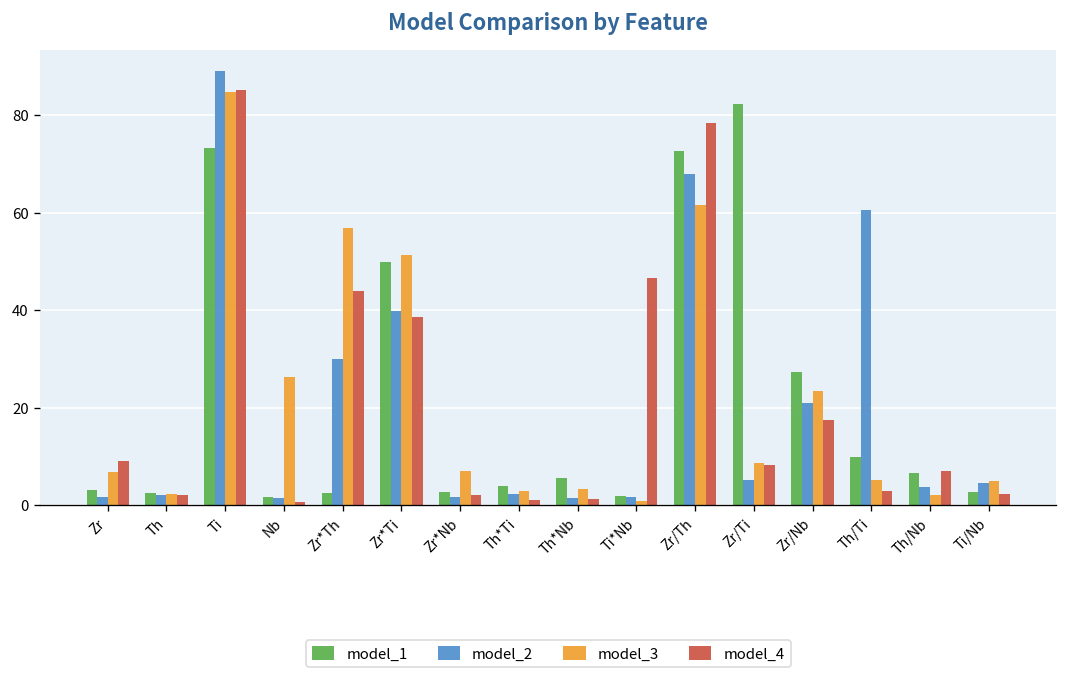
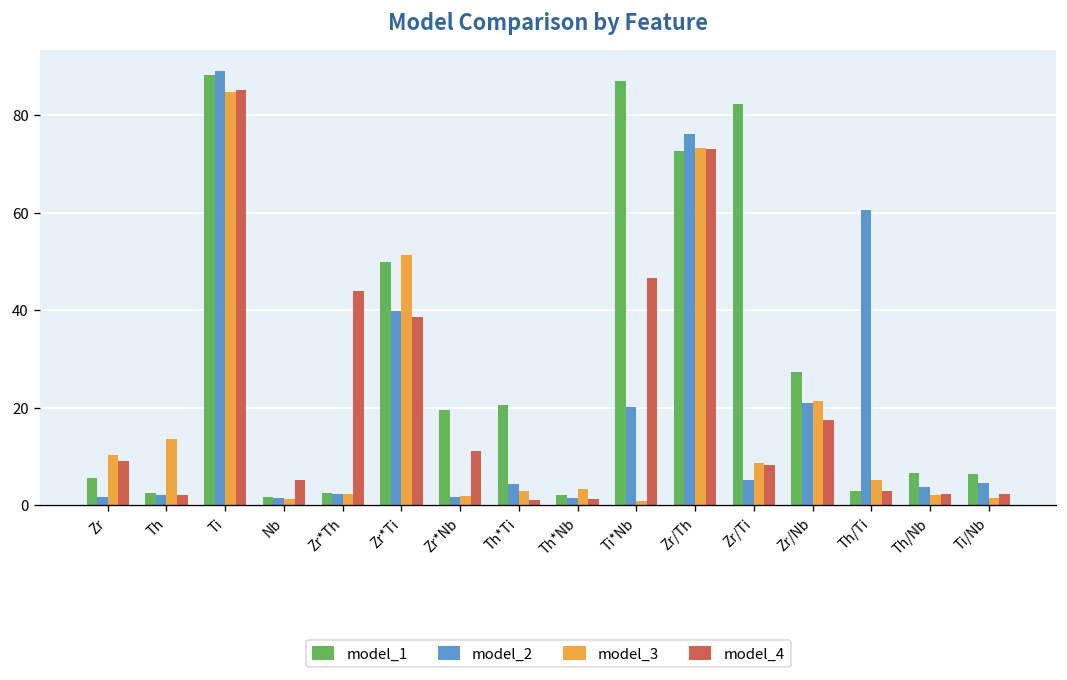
  {
    "model_1": {
-     "Zr": 3,
+     "Zr": 6,
      "Th": 2,
-     "Ti": 73,
+     "Ti": 88,
      "Nb": 2,
      "Zr*Th": 3,
      "Zr*Ti": 50,
-     "Zr*Nb": 3,
-     "Th*Ti": 4,
-     "Th*Nb": 6,
-     "Ti*Nb": 2,
+     "Zr*Nb": 19,
+     "Th*Ti": 20,
+     "Th*Nb": 2,
+     "Ti*Nb": 87,
      "Zr/Th": 73,
      "Zr/Ti": 82,
      "Zr/Nb": 27,
-     "Th/Ti": 10,
+     "Th/Ti": 3,
      "Th/Nb": 7,
-     "Ti/Nb": 3
+     "Ti/Nb": 6
    },
    "model_2": {
      "Zr": 2,
      "Th": 2,
      "Ti": 89,
      "Nb": 1,
-     "Zr*Th": 30,
+     "Zr*Th": 2,
      "Zr*Ti": 40,
      "Zr*Nb": 2,
-     "Th*Ti": 2,
+     "Th*Ti": 4,
      "Th*Nb": 2,
-     "Ti*Nb": 2,
-     "Zr/Th": 68,
+     "Ti*Nb": 20,
+     "Zr/Th": 76,
      "Zr/Ti": 5,
      "Zr/Nb": 21,
      "Th/Ti": 61,
      "Th/Nb": 4,
      "Ti/Nb": 5
    },
    "model_3": {
-     "Zr": 7,
-     "Th": 2,
+     "Zr": 10,
+     "Th": 14,
      "Ti": 85,
-     "Nb": 26,
-     "Zr*Th": 57,
+     "Nb": 1,
+     "Zr*Th": 2,
      "Zr*Ti": 51,
-     "Zr*Nb": 7,
+     "Zr*Nb": 2,
      "Th*Ti": 3,
      "Th*Nb": 3,
      "Ti*Nb": 1,
-     "Zr/Th": 62,
+     "Zr/Th": 73,
      "Zr/Ti": 9,
-     "Zr/Nb": 24,
+     "Zr/Nb": 21,
      "Th/Ti": 5,
      "Th/Nb": 2,
-     "Ti/Nb": 5
+     "Ti/Nb": 2
    },
    "model_4": {
      "Zr": 9,
      "Th": 2,
      "Ti": 85,
-     "Nb": 1,
+     "Nb": 5,
      "Zr*Th": 44,
      "Zr*Ti": 39,
-     "Zr*Nb": 2,
+     "Zr*Nb": 11,
      "Th*Ti": 1,
      "Th*Nb": 1,
      "Ti*Nb": 47,
-     "Zr/Th": 79,
+     "Zr/Th": 73,
      "Zr/Ti": 8,
      "Zr/Nb": 18,
      "Th/Ti": 3,
-     "Th/Nb": 7,
+     "Th/Nb": 2,
      "Ti/Nb": 2
    }
  }
